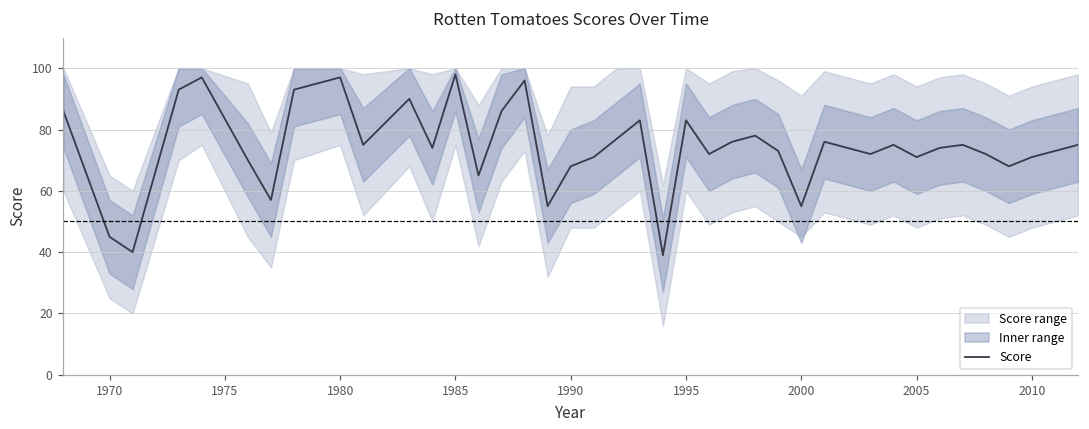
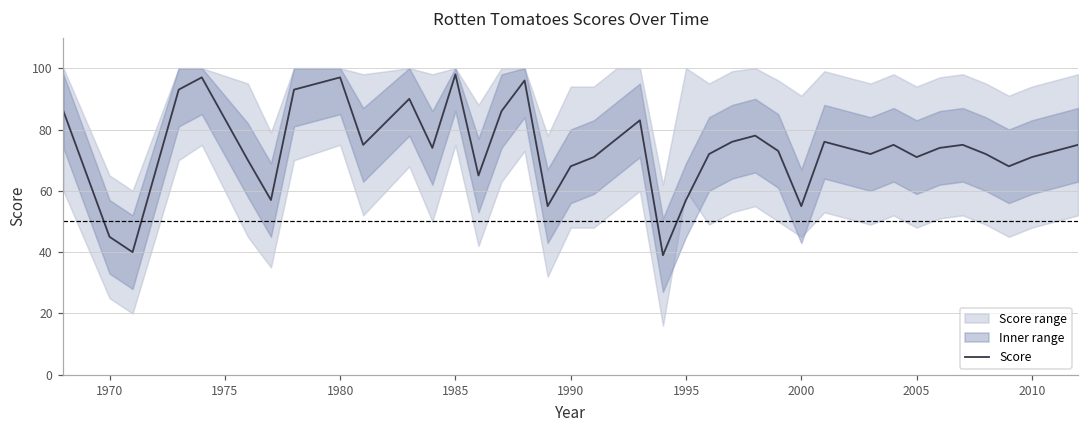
  {
    "Score": {
      "1970": 45,
      "1980": 97,
      "1985": 98,
      "1990": 68,
-     "1995": 83,
+     "1995": 57,
      "2000": 55,
      "2005": 71,
      "2010": 71
    }
  }
